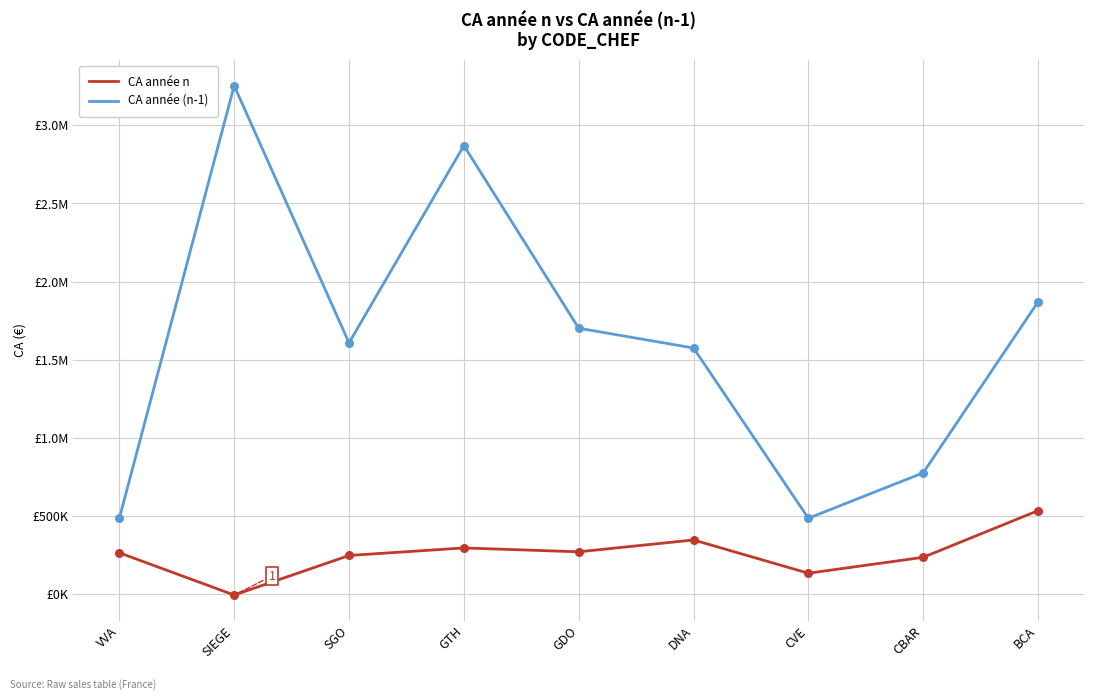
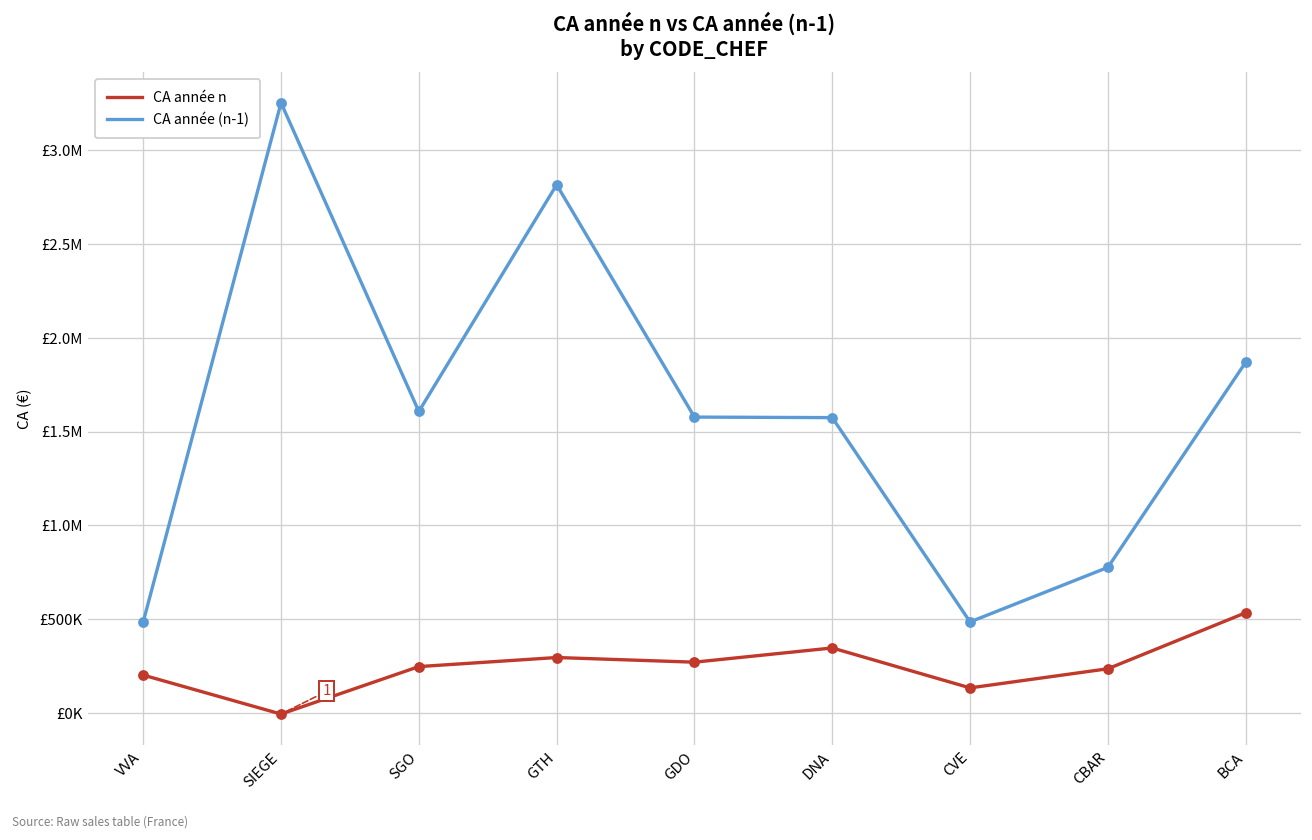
  {
    "CA année n": {
-     "VVA": "£260000",
+     "VVA": "£200000",
      "SGO": "£250000",
      "GTH": "£300000",
      "GDO": "£270000",
      "DNA": "£350000",
      "CVE": "£130000",
      "CBAR": "£240000",
      "BCA": "£530000"
    },
    "CA année (n-1)": {
      "VVA": "£490000",
      "SIEGE": "£3250000",
      "SGO": "£1610000",
-     "GTH": "£2870000",
-     "GDO": "£1700000",
+     "GTH": "£2820000",
+     "GDO": "£1580000",
      "DNA": "£1580000",
      "CVE": "£490000",
      "CBAR": "£780000",
      "BCA": "£1870000"
    }
  }
